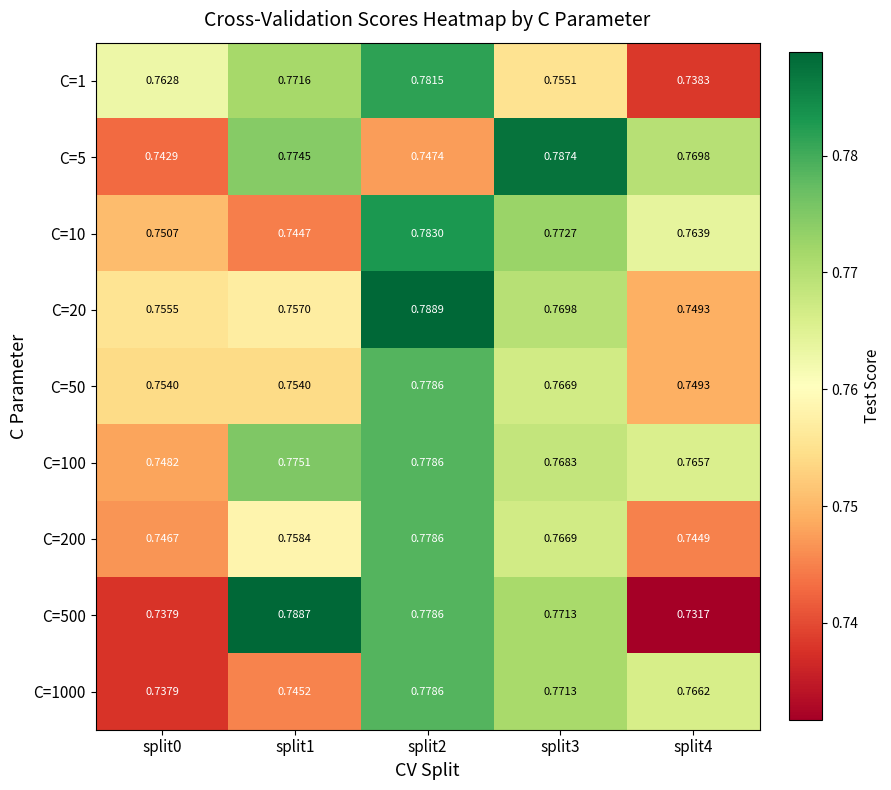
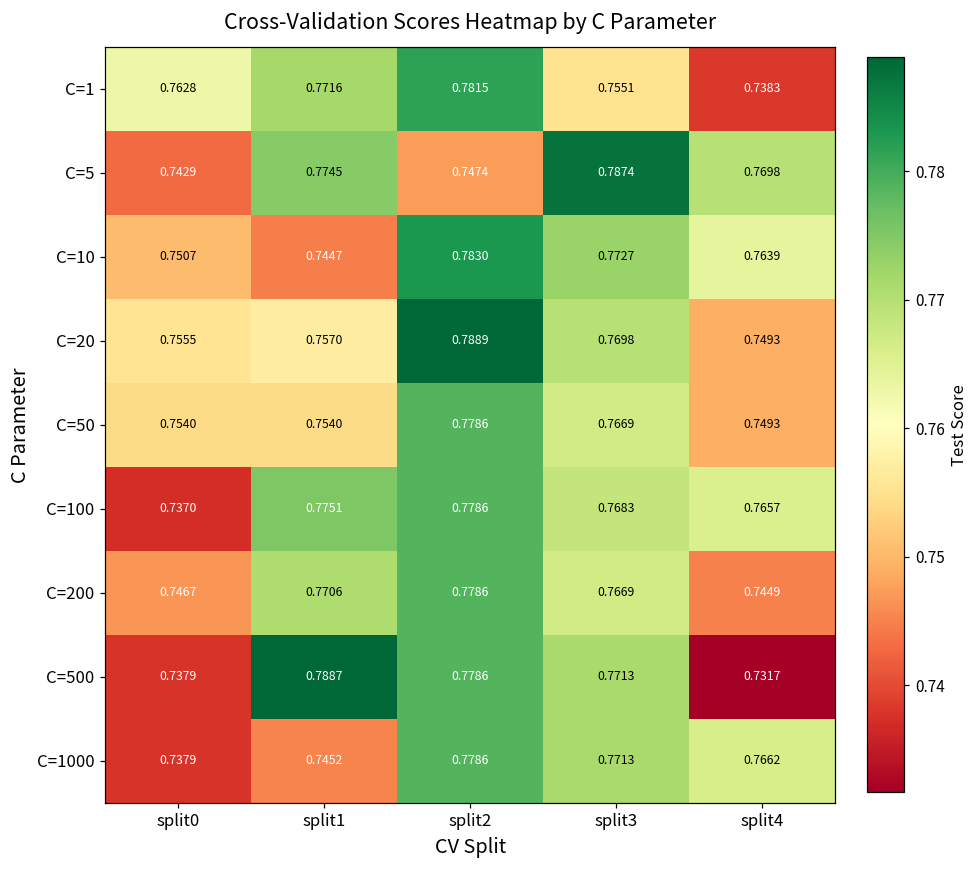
  {
    "C=1": {
      "split0": 0.7628,
      "split1": 0.7716,
      "split2": 0.7815,
      "split3": 0.7551,
      "split4": 0.7383
    },
    "C=5": {
      "split0": 0.7429,
      "split1": 0.7745,
      "split2": 0.7474,
      "split3": 0.7874,
      "split4": 0.7698
    },
    "C=10": {
      "split0": 0.7507,
      "split1": 0.7447,
      "split2": 0.7830,
      "split3": 0.7727,
      "split4": 0.7639
    },
    "C=20": {
      "split0": 0.7555,
      "split1": 0.7570,
      "split2": 0.7889,
      "split3": 0.7698,
      "split4": 0.7493
    },
    "C=50": {
      "split0": 0.7540,
      "split1": 0.7540,
      "split2": 0.7786,
      "split3": 0.7669,
      "split4": 0.7493
    },
    "C=100": {
-     "split0": 0.7482,
+     "split0": 0.7370,
      "split1": 0.7751,
      "split2": 0.7786,
      "split3": 0.7683,
      "split4": 0.7657
    },
    "C=200": {
      "split0": 0.7467,
-     "split1": 0.7584,
+     "split1": 0.7706,
      "split2": 0.7786,
      "split3": 0.7669,
      "split4": 0.7449
    },
    "C=500": {
      "split0": 0.7379,
      "split1": 0.7887,
      "split2": 0.7786,
      "split3": 0.7713,
      "split4": 0.7317
    },
    "C=1000": {
      "split0": 0.7379,
      "split1": 0.7452,
      "split2": 0.7786,
      "split3": 0.7713,
      "split4": 0.7662
    }
  }
